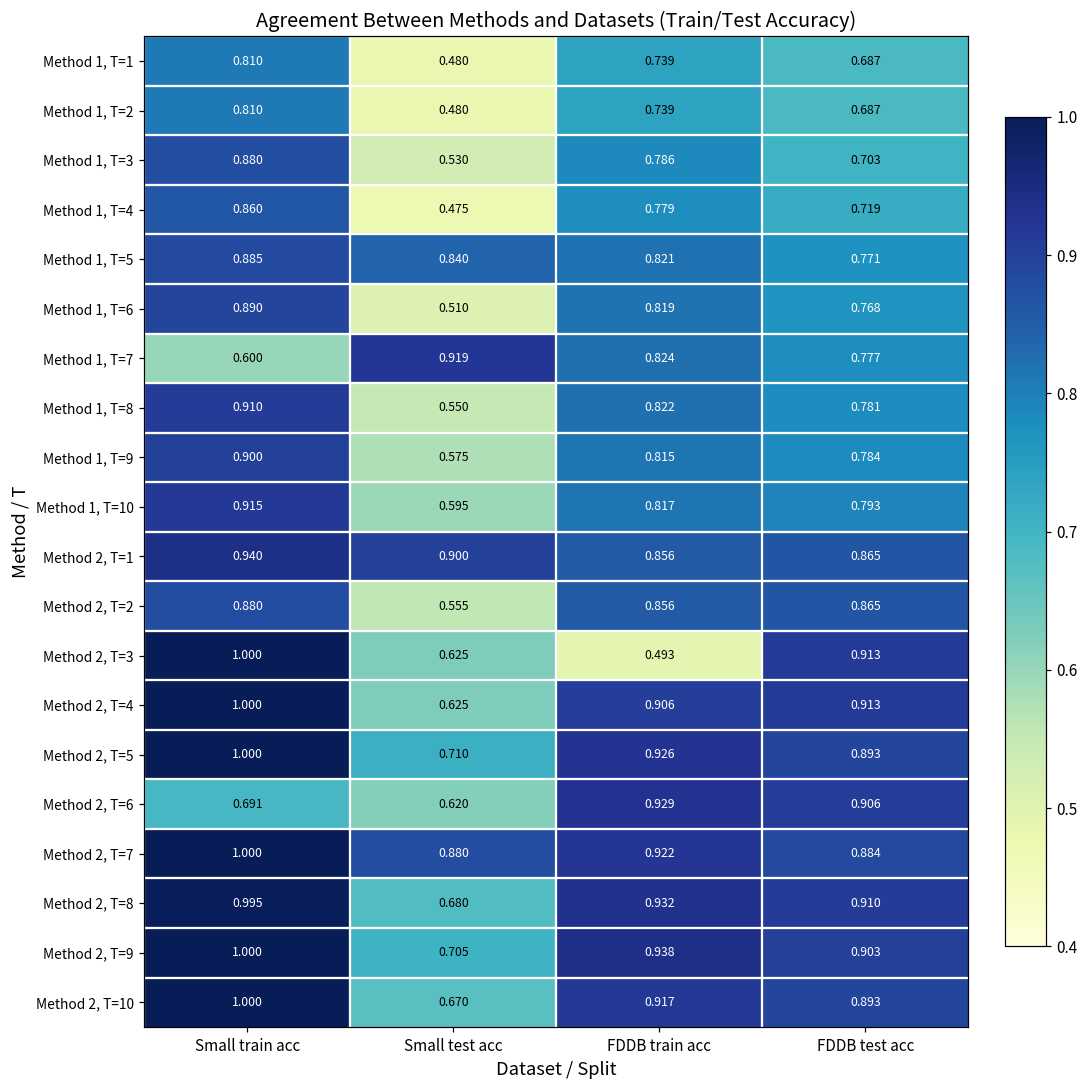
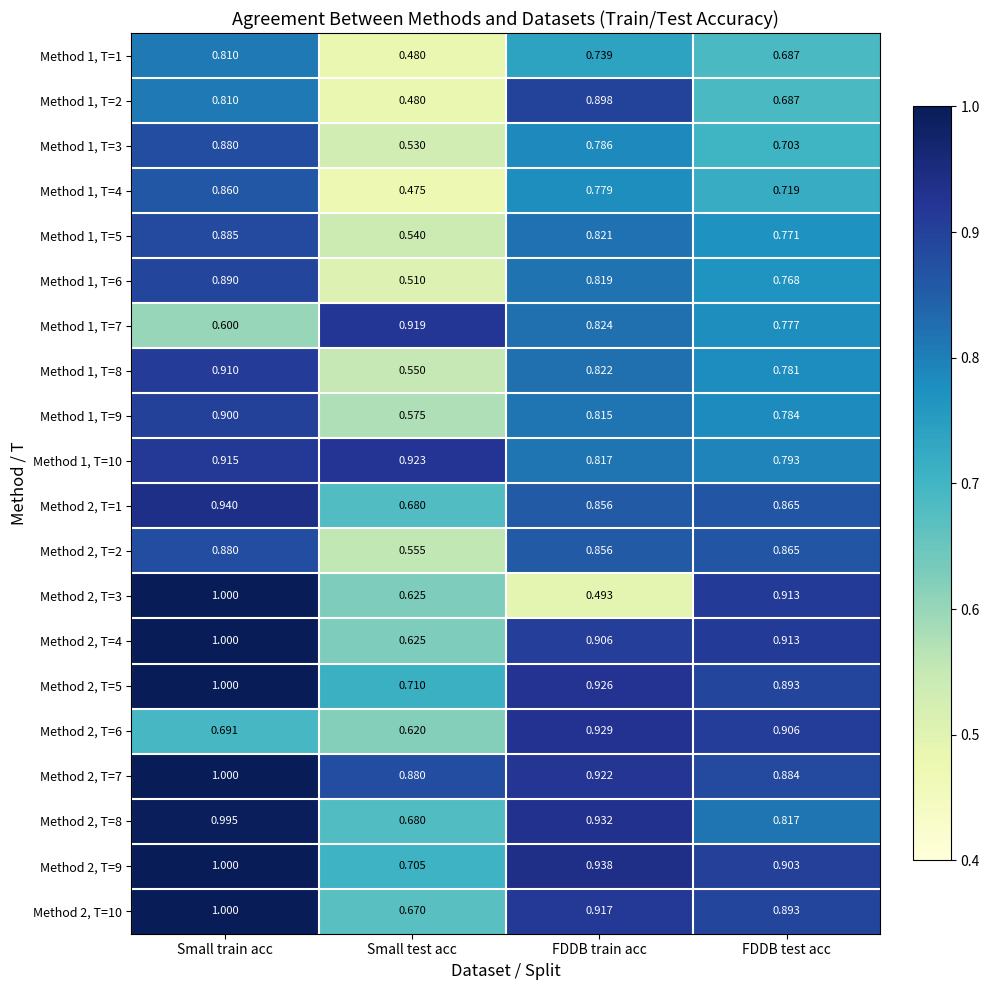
  {
    "Method 1, T=1": {
      "Small train acc": 0.810,
      "Small test acc": 0.480,
      "FDDB train acc": 0.739,
      "FDDB test acc": 0.687
    },
    "Method 1, T=2": {
      "Small train acc": 0.810,
      "Small test acc": 0.480,
-     "FDDB train acc": 0.739,
+     "FDDB train acc": 0.898,
      "FDDB test acc": 0.687
    },
    "Method 1, T=3": {
      "Small train acc": 0.880,
      "Small test acc": 0.530,
      "FDDB train acc": 0.786,
      "FDDB test acc": 0.703
    },
    "Method 1, T=4": {
      "Small train acc": 0.860,
      "Small test acc": 0.475,
      "FDDB train acc": 0.779,
      "FDDB test acc": 0.719
    },
    "Method 1, T=5": {
      "Small train acc": 0.885,
-     "Small test acc": 0.840,
+     "Small test acc": 0.540,
      "FDDB train acc": 0.821,
      "FDDB test acc": 0.771
    },
    "Method 1, T=6": {
      "Small train acc": 0.890,
      "Small test acc": 0.510,
      "FDDB train acc": 0.819,
      "FDDB test acc": 0.768
    },
    "Method 1, T=7": {
      "Small train acc": 0.600,
      "Small test acc": 0.919,
      "FDDB train acc": 0.824,
      "FDDB test acc": 0.777
    },
    "Method 1, T=8": {
      "Small train acc": 0.910,
      "Small test acc": 0.550,
      "FDDB train acc": 0.822,
      "FDDB test acc": 0.781
    },
    "Method 1, T=9": {
      "Small train acc": 0.900,
      "Small test acc": 0.575,
      "FDDB train acc": 0.815,
      "FDDB test acc": 0.784
    },
    "Method 1, T=10": {
      "Small train acc": 0.915,
-     "Small test acc": 0.595,
+     "Small test acc": 0.923,
      "FDDB train acc": 0.817,
      "FDDB test acc": 0.793
    },
    "Method 2, T=1": {
      "Small train acc": 0.940,
-     "Small test acc": 0.900,
+     "Small test acc": 0.680,
      "FDDB train acc": 0.856,
      "FDDB test acc": 0.865
    },
    "Method 2, T=2": {
      "Small train acc": 0.880,
      "Small test acc": 0.555,
      "FDDB train acc": 0.856,
      "FDDB test acc": 0.865
    },
    "Method 2, T=3": {
      "Small train acc": 1.000,
      "Small test acc": 0.625,
      "FDDB train acc": 0.493,
      "FDDB test acc": 0.913
    },
    "Method 2, T=4": {
      "Small train acc": 1.000,
      "Small test acc": 0.625,
      "FDDB train acc": 0.906,
      "FDDB test acc": 0.913
    },
    "Method 2, T=5": {
      "Small train acc": 1.000,
      "Small test acc": 0.710,
      "FDDB train acc": 0.926,
      "FDDB test acc": 0.893
    },
    "Method 2, T=6": {
      "Small train acc": 0.691,
      "Small test acc": 0.620,
      "FDDB train acc": 0.929,
      "FDDB test acc": 0.906
    },
    "Method 2, T=7": {
      "Small train acc": 1.000,
      "Small test acc": 0.880,
      "FDDB train acc": 0.922,
      "FDDB test acc": 0.884
    },
    "Method 2, T=8": {
      "Small train acc": 0.995,
      "Small test acc": 0.680,
      "FDDB train acc": 0.932,
-     "FDDB test acc": 0.910
+     "FDDB test acc": 0.817
    },
    "Method 2, T=9": {
      "Small train acc": 1.000,
      "Small test acc": 0.705,
      "FDDB train acc": 0.938,
      "FDDB test acc": 0.903
    },
    "Method 2, T=10": {
      "Small train acc": 1.000,
      "Small test acc": 0.670,
      "FDDB train acc": 0.917,
      "FDDB test acc": 0.893
    }
  }
